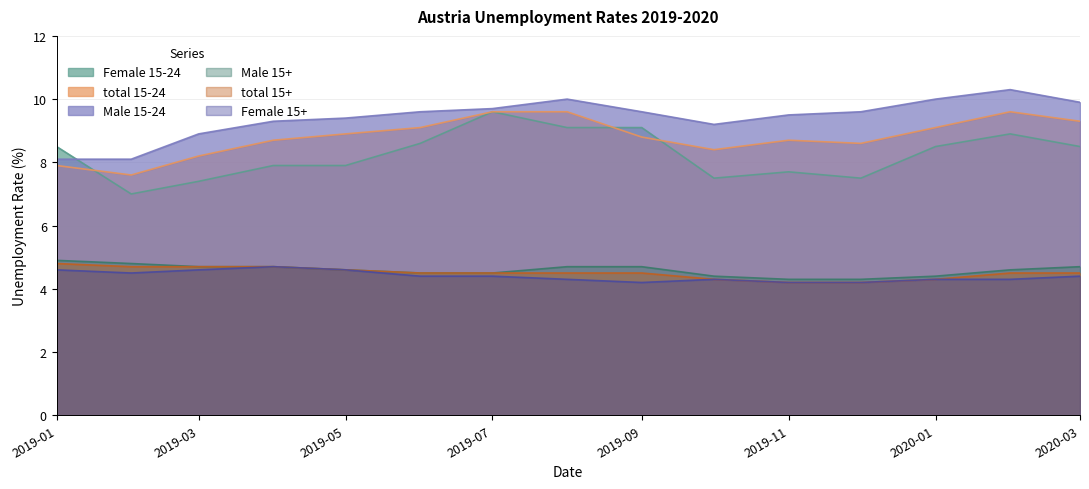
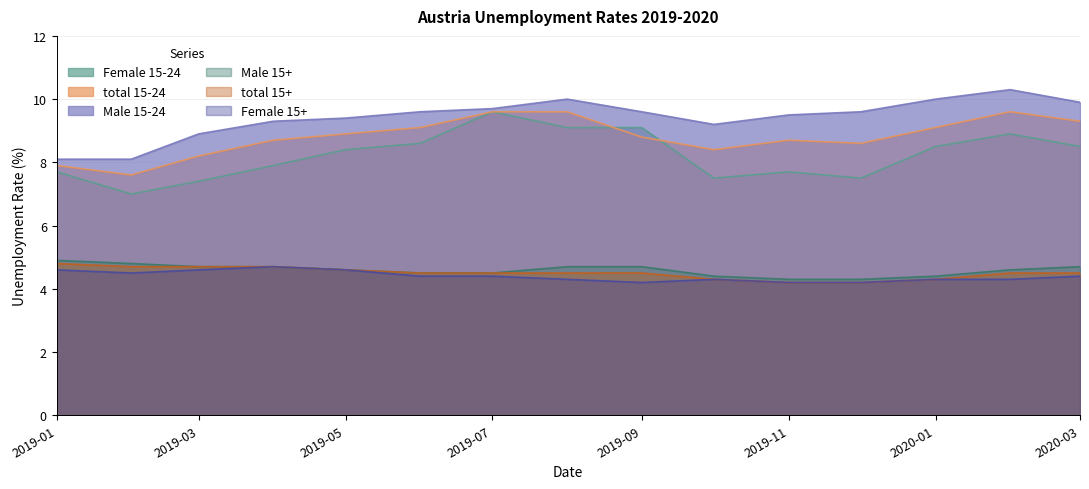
  {
    "Female 15-24": {
-     "2019-01": 8.5,
+     "2019-01": 7.7,
      "2019-03": 7.4,
-     "2019-05": 7.9,
+     "2019-05": 8.4,
      "2019-09": 9.1,
      "2019-11": 7.7,
      "2020-01": 8.5,
      "2020-03": 8.5
    }
  }
